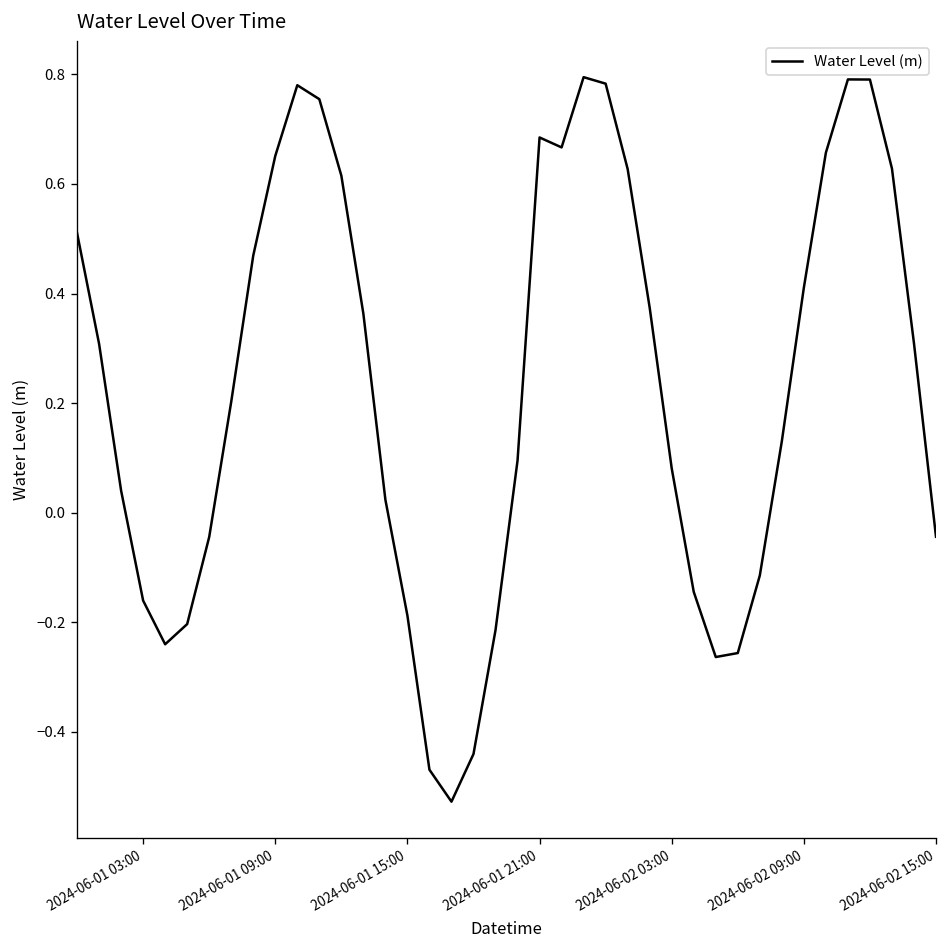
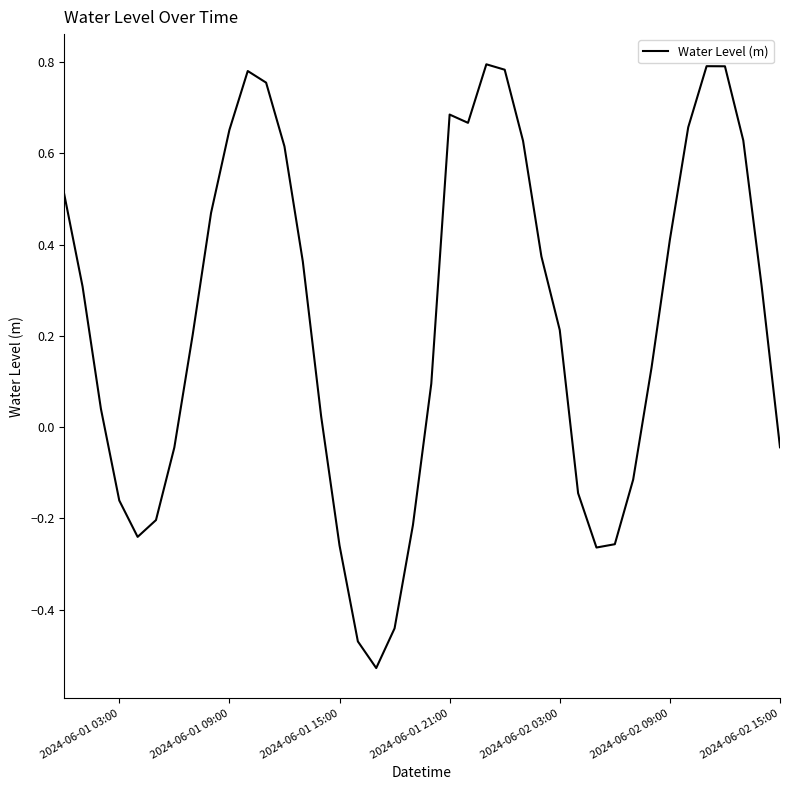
  {
    "2024-06-01 03:00": -0.16,
    "2024-06-01 09:00": 0.65,
-   "2024-06-01 15:00": -0.19,
+   "2024-06-01 15:00": -0.26,
    "2024-06-01 21:00": 0.68,
-   "2024-06-02 03:00": 0.08,
+   "2024-06-02 03:00": 0.21,
    "2024-06-02 09:00": 0.41,
    "2024-06-02 15:00": -0.04
  }
